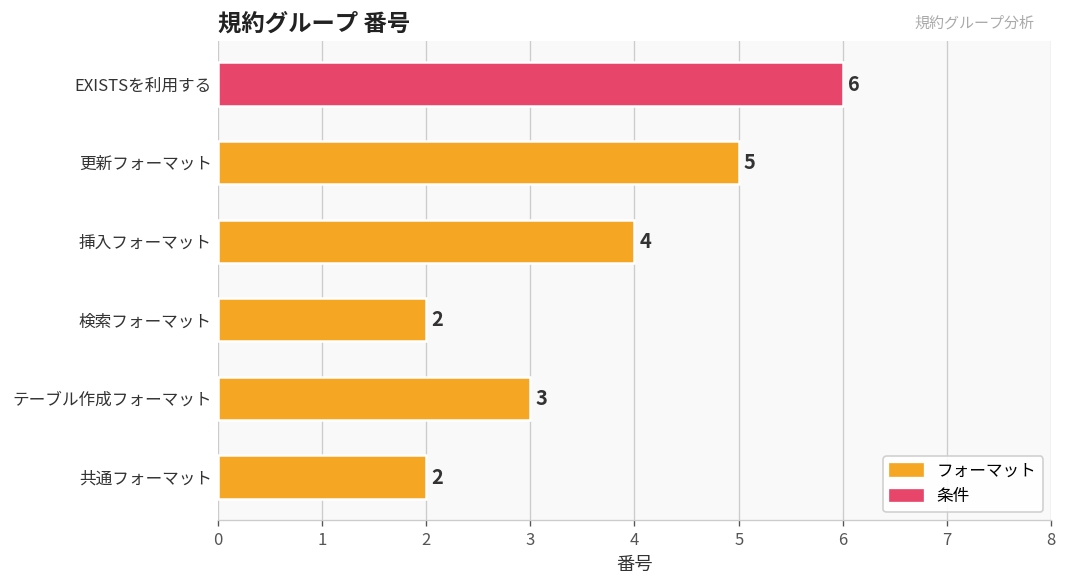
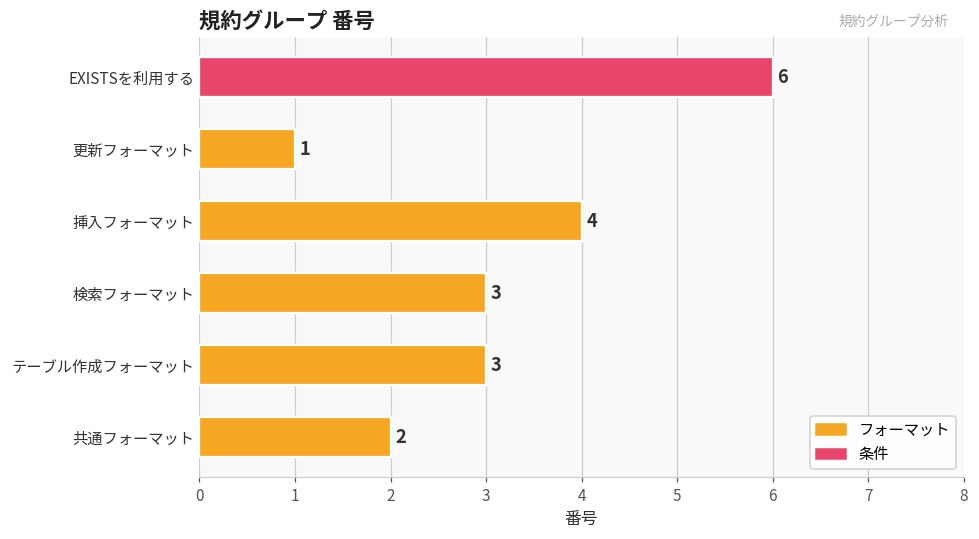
  {
    "EXISTSを利用する": 6,
-   "更新フォーマット": 5,
+   "更新フォーマット": 1,
    "挿入フォーマット": 4,
-   "検索フォーマット": 2,
+   "検索フォーマット": 3,
    "テーブル作成フォーマット": 3,
    "共通フォーマット": 2
  }
